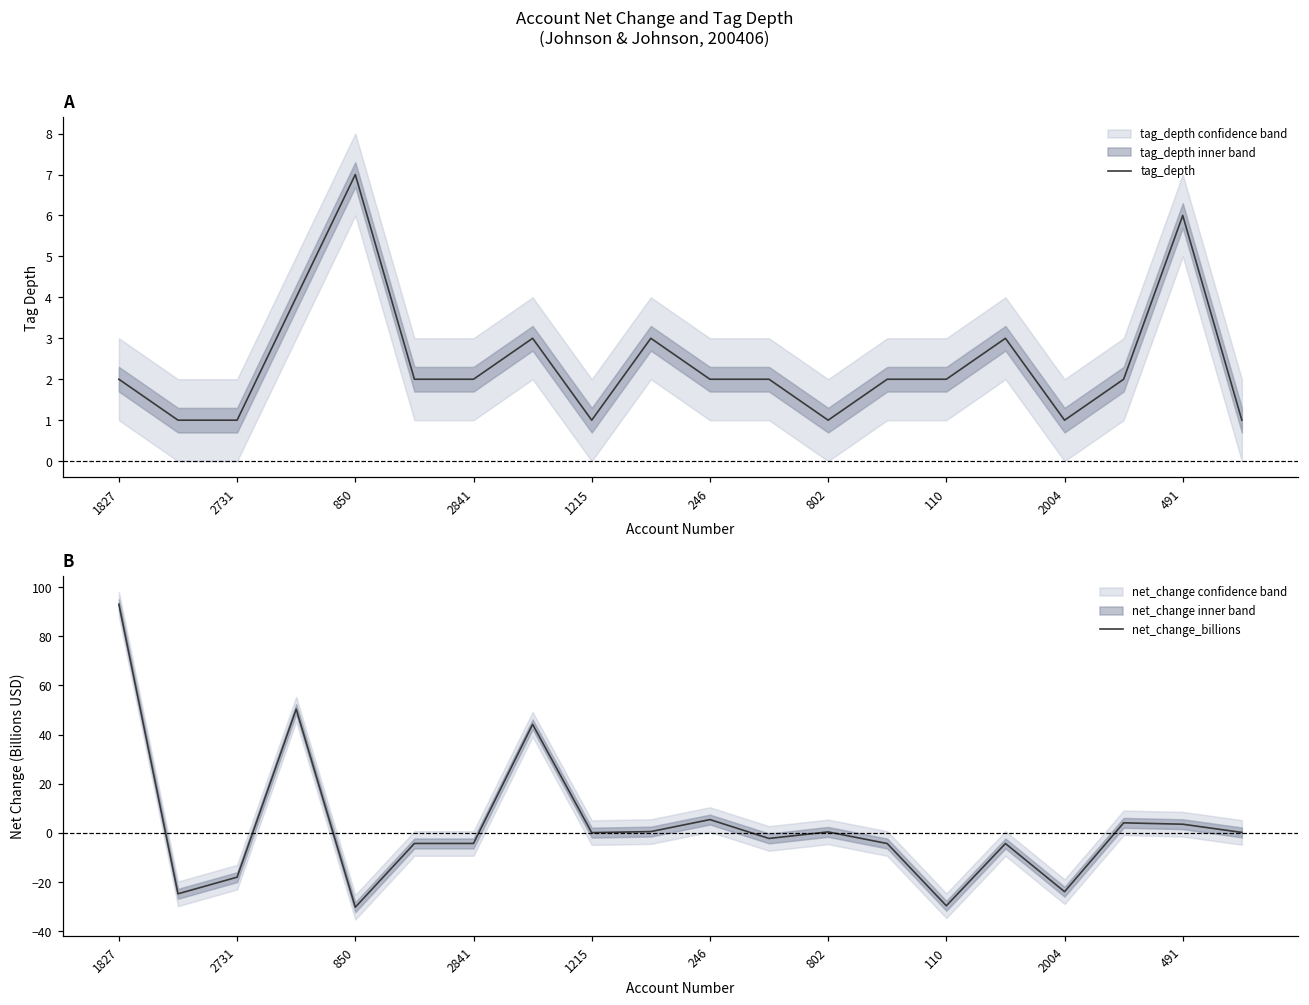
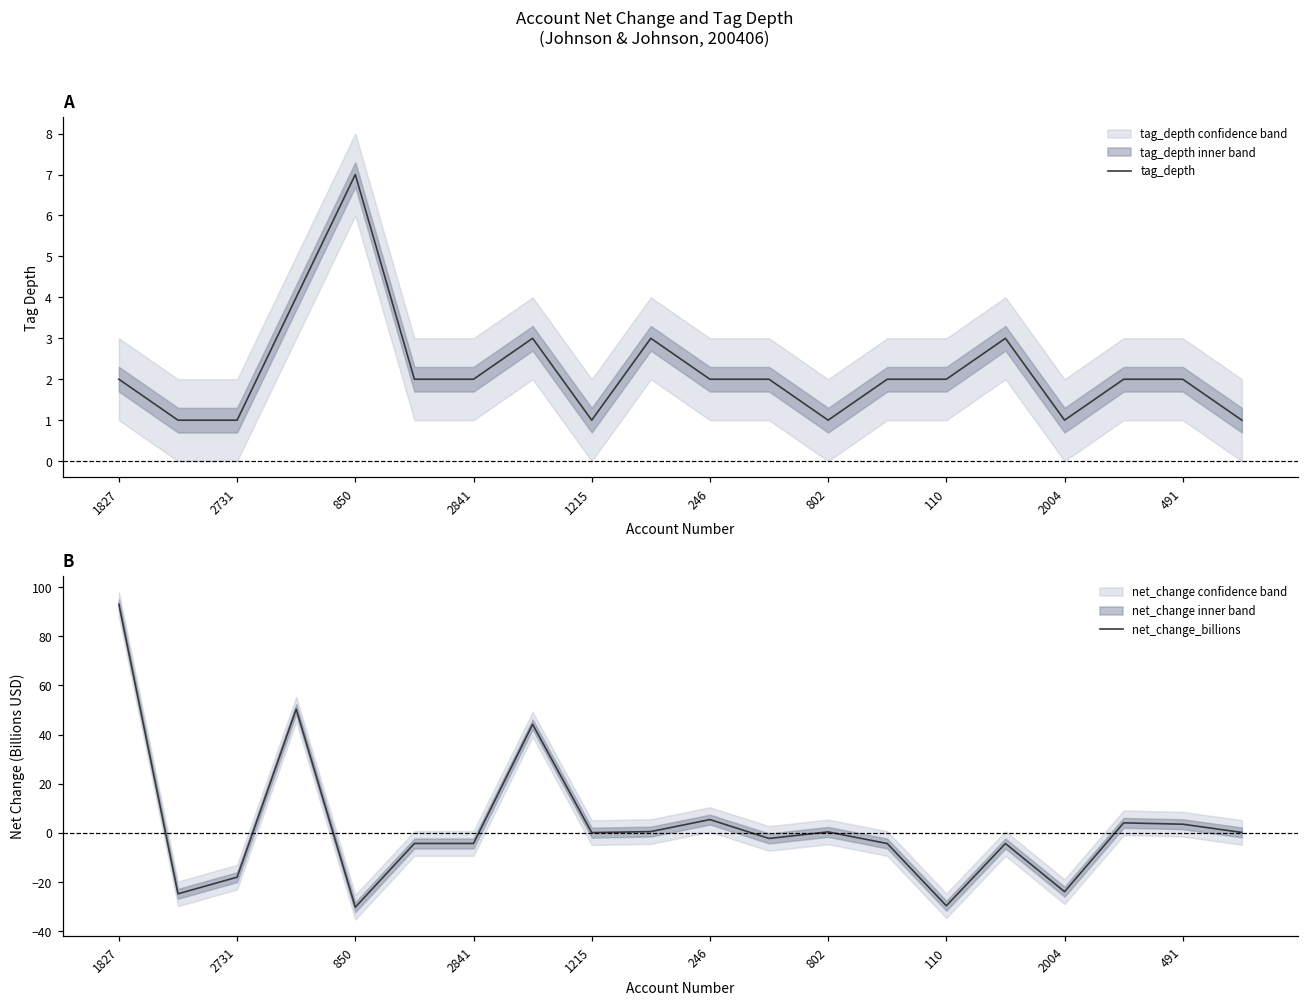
  {
    "A": {
      "tag_depth": {
        "1827": 2,
        "2731": 1,
        "850": 7,
        "2841": 2,
        "1215": 1,
        "246": 2,
        "802": 1,
        "110": 2,
        "2004": 1,
-       "491": 6
+       "491": 2
      },
      "tag_depth confidence band": {
        "2731": 2,
        "1215": 2,
        "802": 2,
        "2004": 2
      }
    },
    "B": {
      "net_change_billions": {
        "1827": 93,
        "2731": -18,
        "850": -30,
        "2841": -4,
        "1215": 0,
        "246": 5,
        "802": 0,
        "110": -30,
        "2004": -24,
        "491": 4
      }
    }
  }
